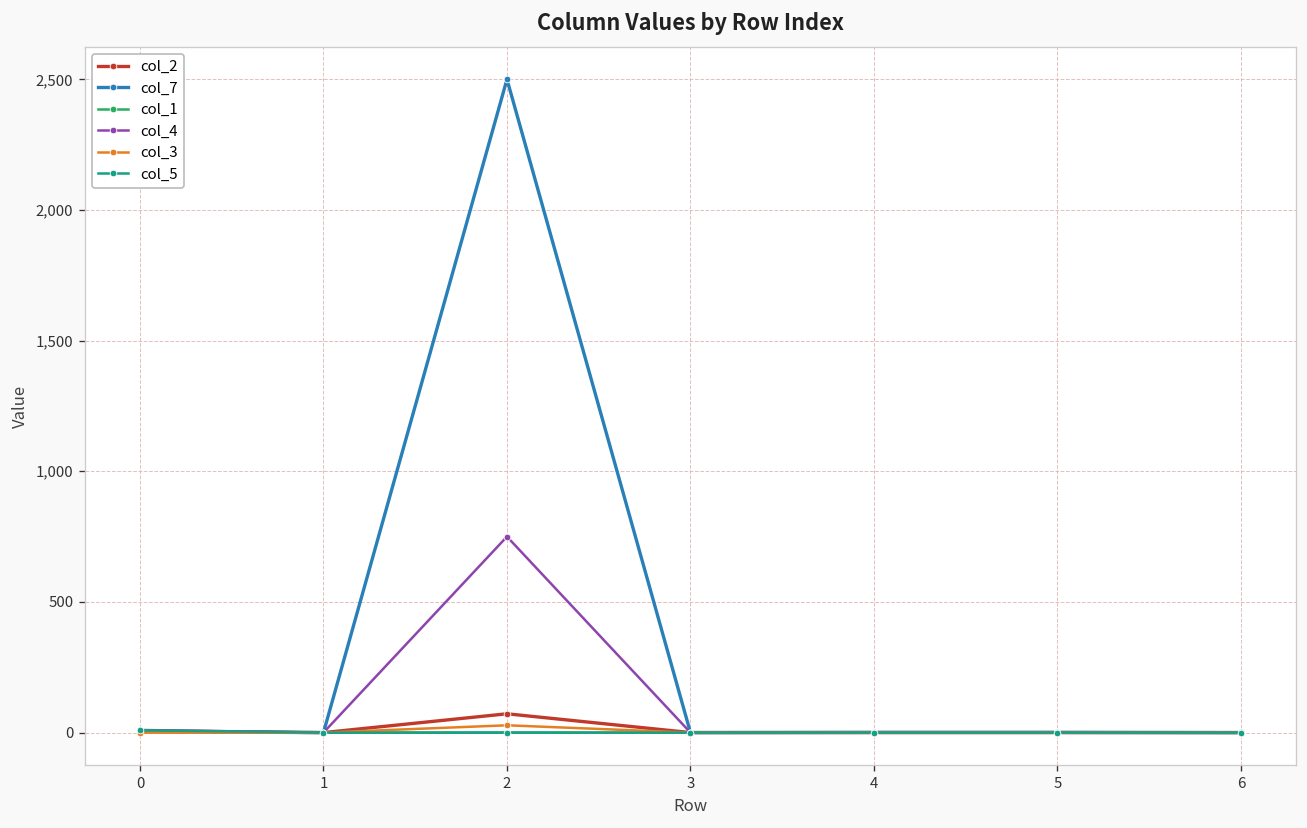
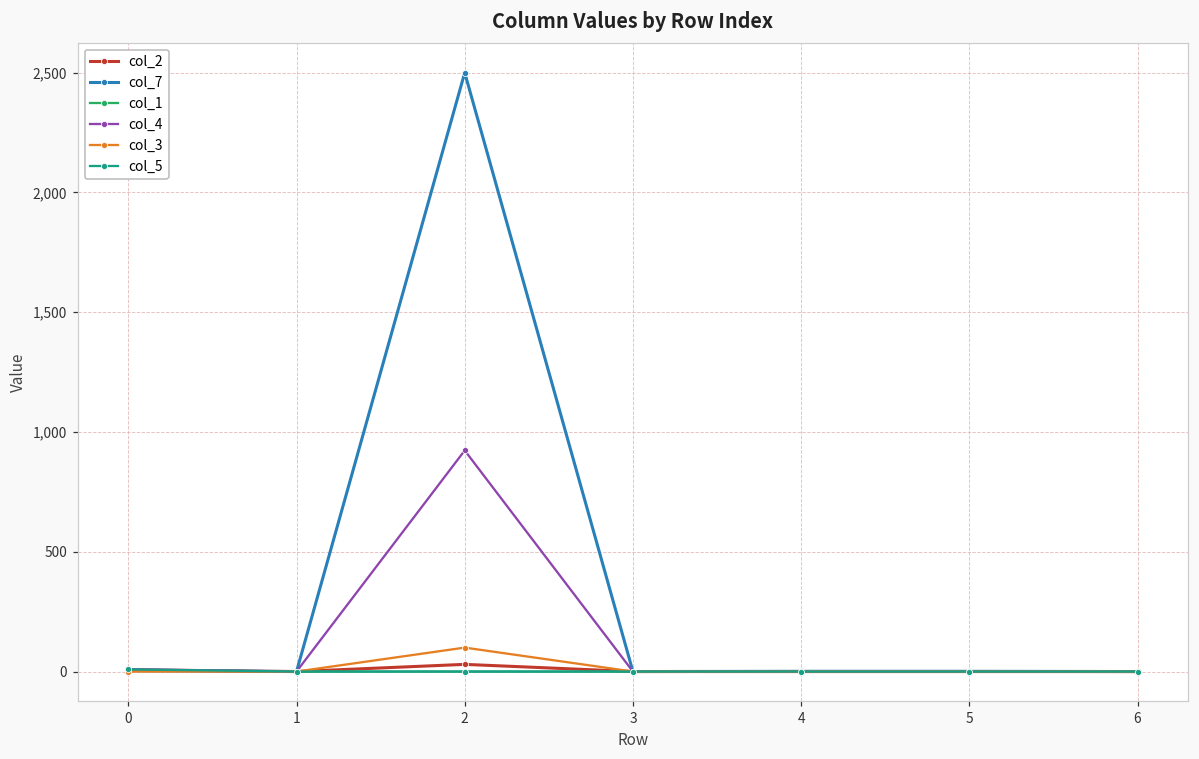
  {
    "col_2": {
-     "2": "70"
+     "2": "30"
    },
    "col_7": {
      "2": "2,500"
    },
    "col_4": {
-     "2": "750"
+     "2": "920"
    },
    "col_3": {
-     "2": "30"
+     "2": "100"
    }
  }
